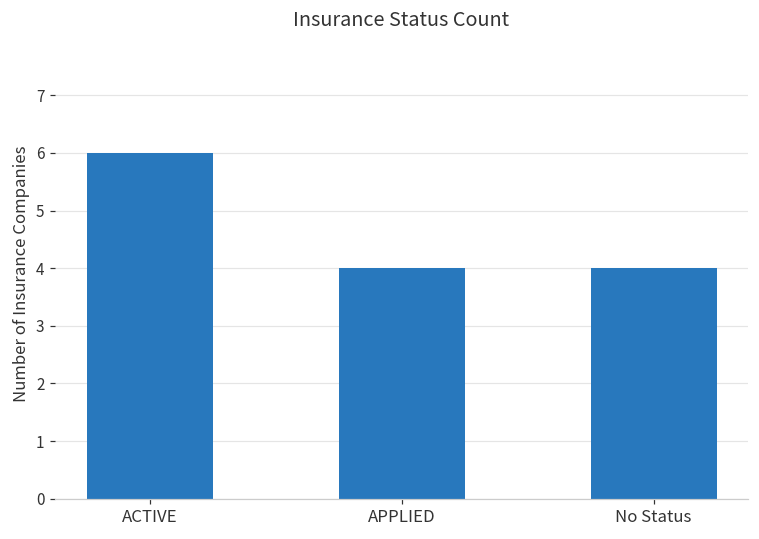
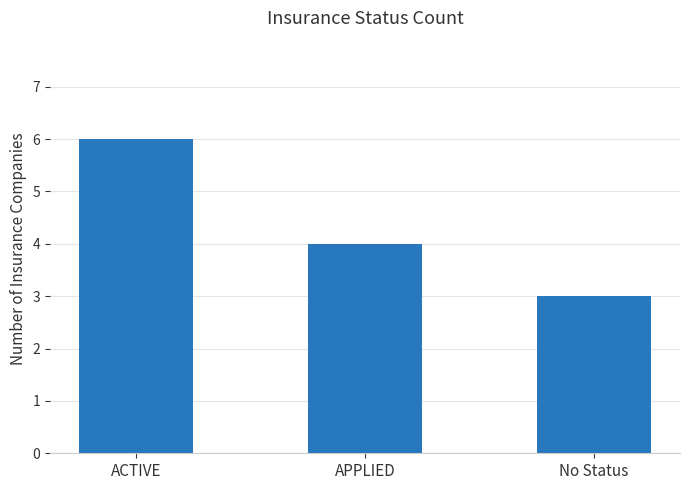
  {
    "ACTIVE": 6,
    "APPLIED": 4,
-   "No Status": 4
+   "No Status": 3
  }
